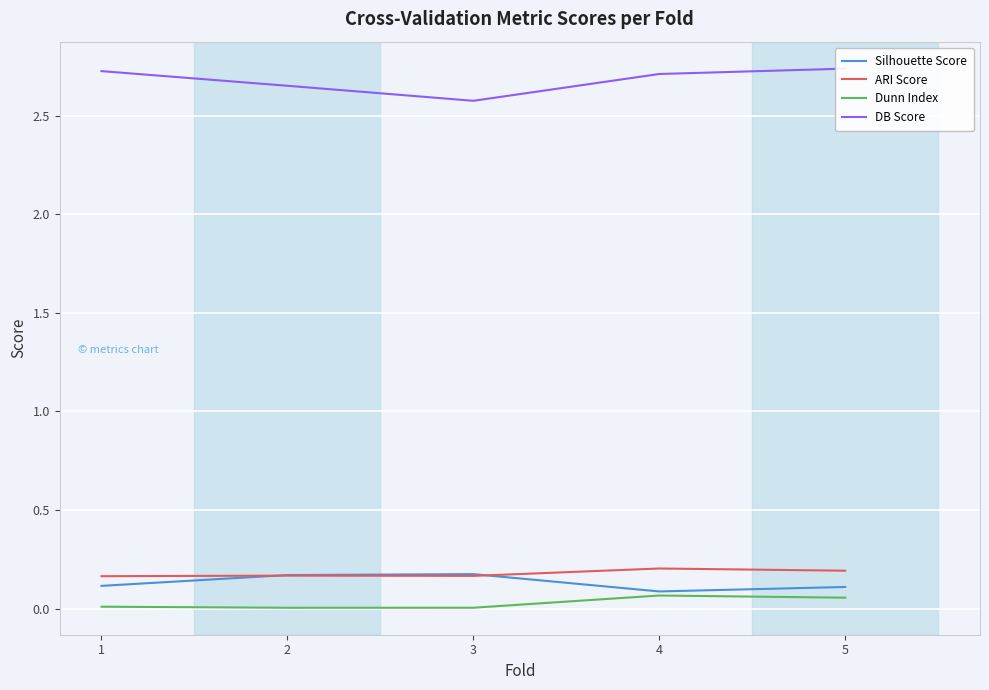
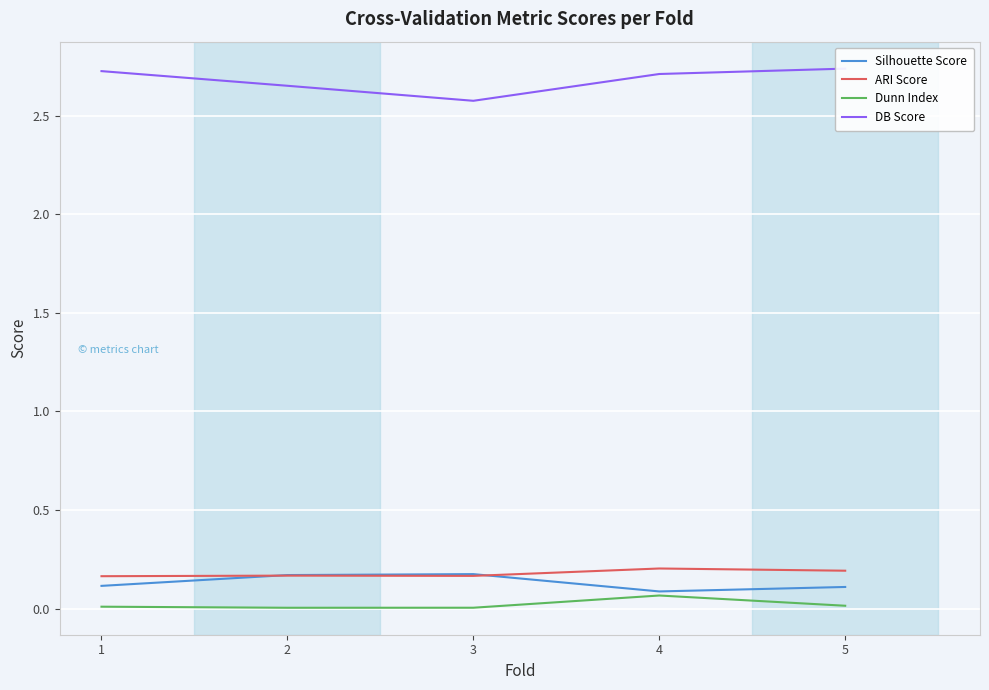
  {
    "Silhouette Score": {
      "1": 0.11,
      "4": 0.09,
      "5": 0.11
    },
    "ARI Score": {
      "1": 0.16,
      "4": 0.20,
      "5": 0.19
    },
    "Dunn Index": {
      "1": 0.01,
      "2": 0.00,
      "3": 0.00,
      "4": 0.07,
-     "5": 0.05
+     "5": 0.01
    },
    "DB Score": {
      "1": 2.73,
      "2": 2.65,
      "3": 2.58,
      "4": 2.71
    }
  }
